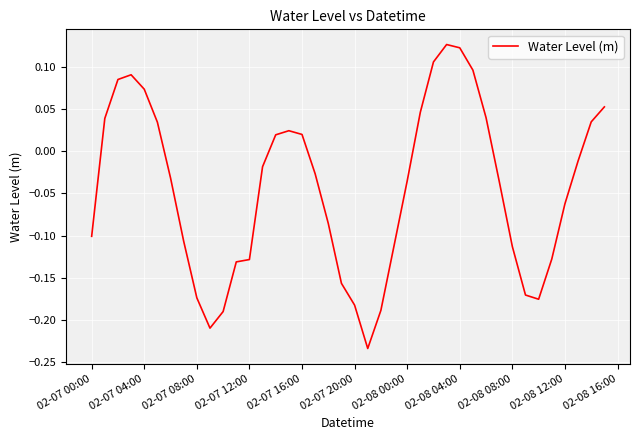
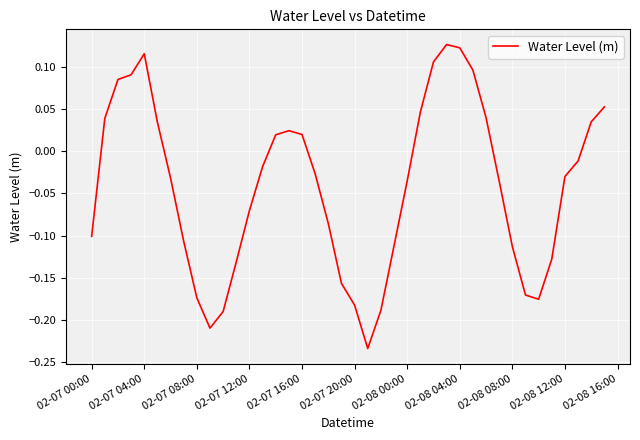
  {
    "02-07 00:00": -0.10,
-   "02-07 04:00": 0.07,
+   "02-07 04:00": 0.12,
    "02-07 08:00": -0.17,
-   "02-07 12:00": -0.13,
+   "02-07 12:00": -0.07,
    "02-07 16:00": 0.02,
    "02-07 20:00": -0.18,
    "02-08 00:00": -0.04,
    "02-08 04:00": 0.12,
    "02-08 08:00": -0.11,
-   "02-08 12:00": -0.06
+   "02-08 12:00": -0.03
  }
